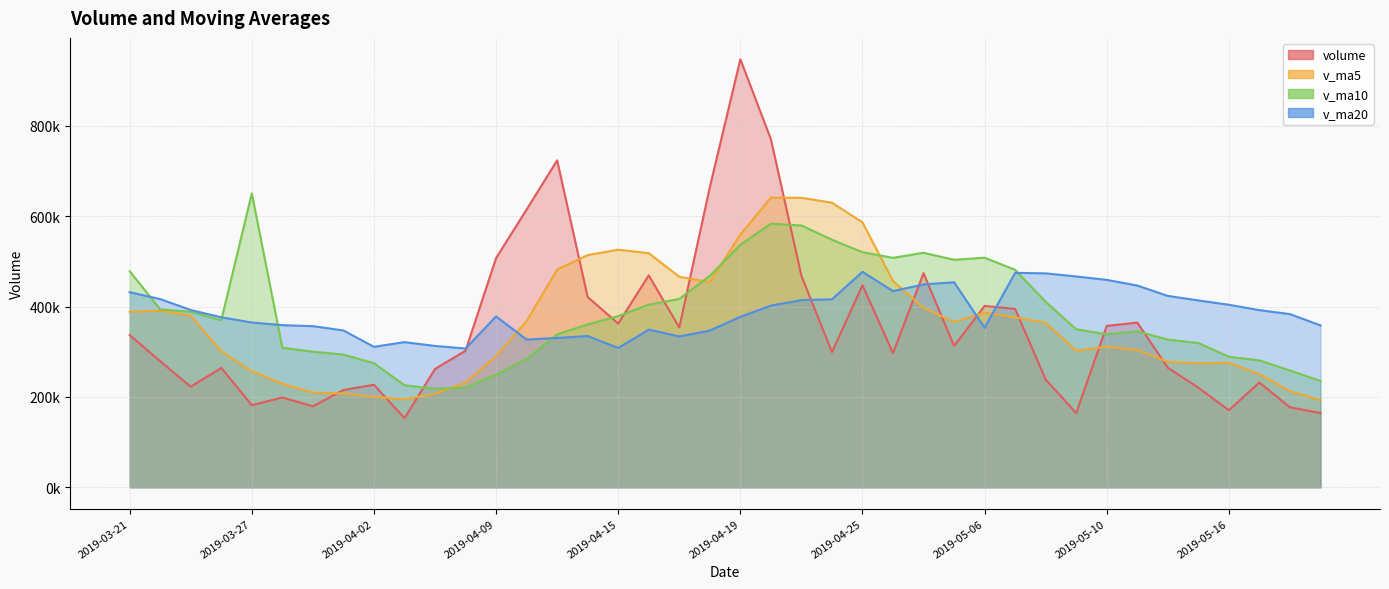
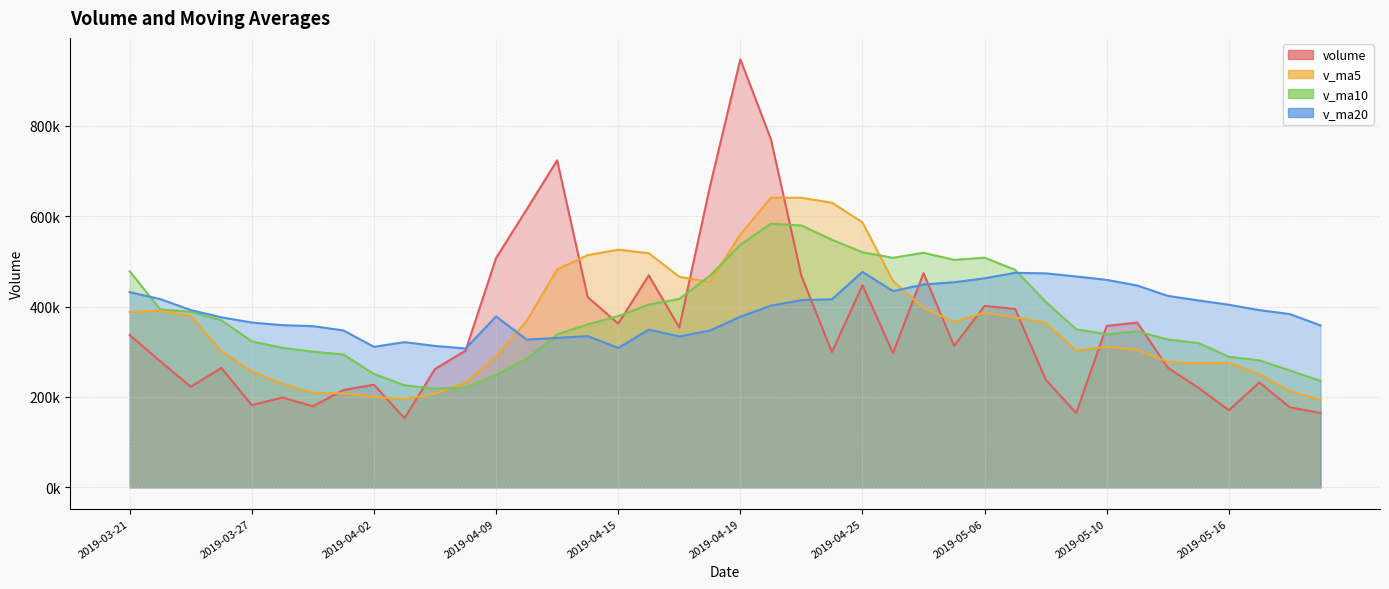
  {
    "v_ma10": {
      "2019-03-21": 480000,
-     "2019-03-27": 650000,
-     "2019-04-02": 270000,
+     "2019-03-27": 320000,
+     "2019-04-02": 250000,
      "2019-04-09": 250000,
      "2019-04-15": 380000,
      "2019-04-19": 540000,
      "2019-04-25": 520000,
      "2019-05-06": 510000,
      "2019-05-10": 340000,
      "2019-05-16": 290000
    },
    "v_ma20": {
      "2019-03-21": 430000,
      "2019-03-27": 360000,
      "2019-04-02": 310000,
      "2019-04-09": 380000,
      "2019-04-15": 310000,
      "2019-04-19": 380000,
      "2019-04-25": 480000,
-     "2019-05-06": 350000,
+     "2019-05-06": 460000,
      "2019-05-10": 460000,
      "2019-05-16": 400000
    }
  }
